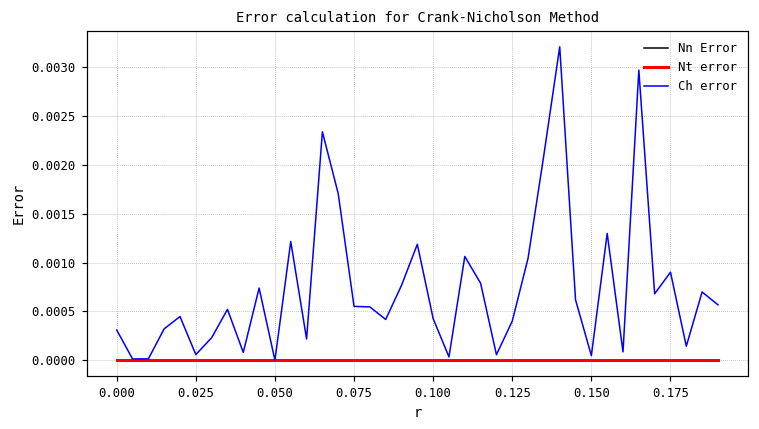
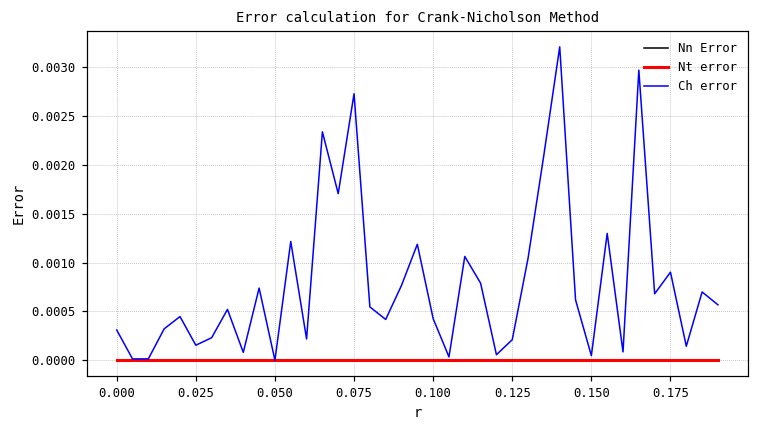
  {
    "Nt error": {
      "0.000": 0.0000,
      "0.025": 0.0000,
      "0.075": 0.0000,
      "0.100": 0.0000,
      "0.125": 0.0000,
      "0.150": 0.0000,
      "0.175": 0.0000
    },
    "Ch error": {
      "0.000": 0.0003,
-     "0.025": 0.0001,
-     "0.075": 0.0006,
+     "0.025": 0.0002,
+     "0.075": 0.0027,
      "0.100": 0.0004,
-     "0.125": 0.0004,
+     "0.125": 0.0002,
      "0.150": 0.0000,
      "0.175": 0.0009
    }
  }
